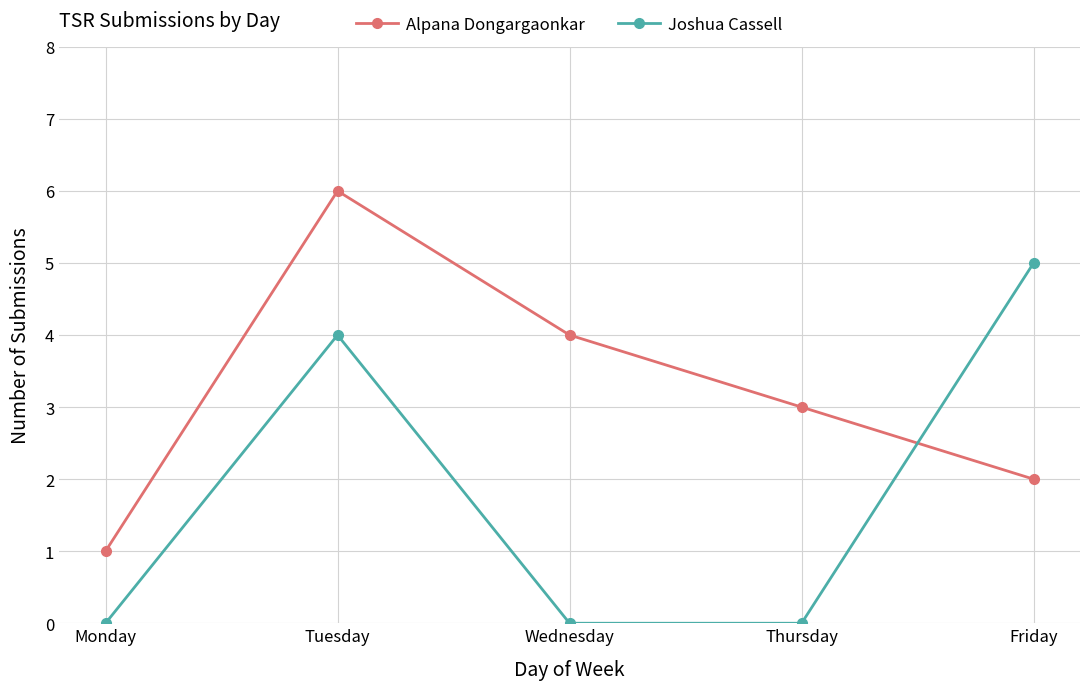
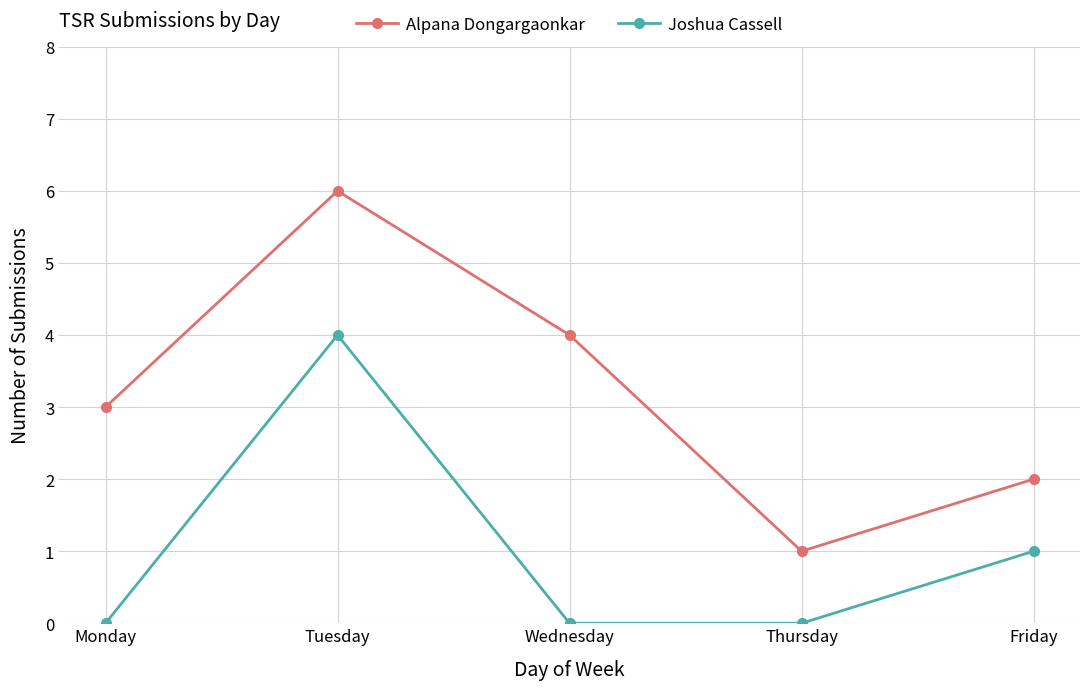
  {
    "Alpana Dongargaonkar": {
-     "Monday": 1,
+     "Monday": 3,
      "Tuesday": 6,
      "Wednesday": 4,
-     "Thursday": 3,
+     "Thursday": 1,
      "Friday": 2
    },
    "Joshua Cassell": {
      "Monday": 0,
      "Tuesday": 4,
      "Wednesday": 0,
      "Thursday": 0,
-     "Friday": 5
+     "Friday": 1
    }
  }
